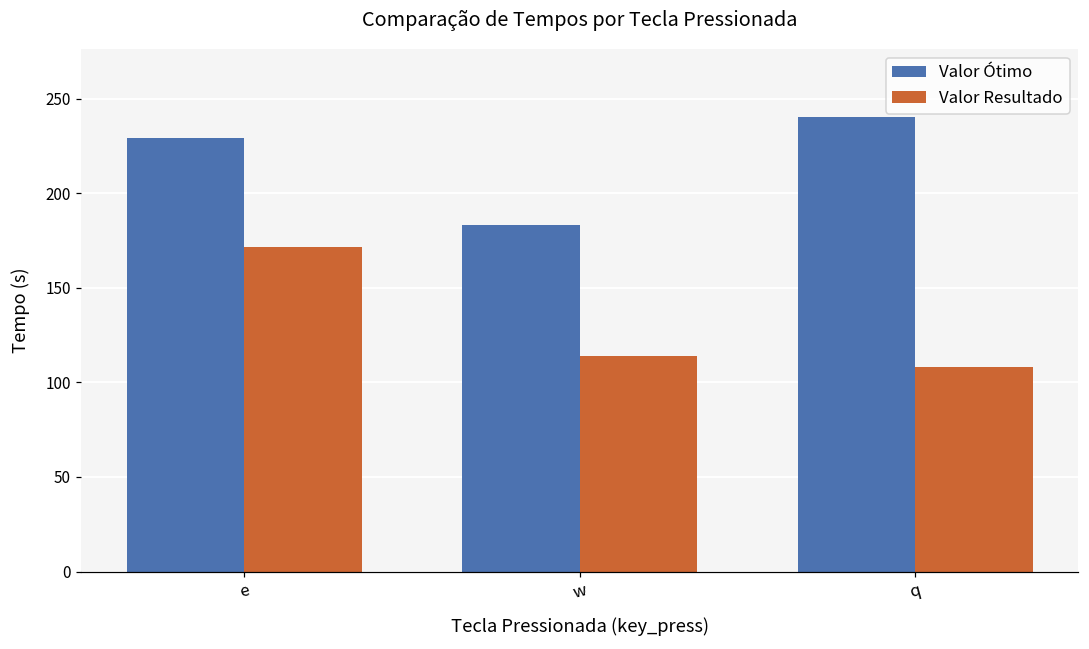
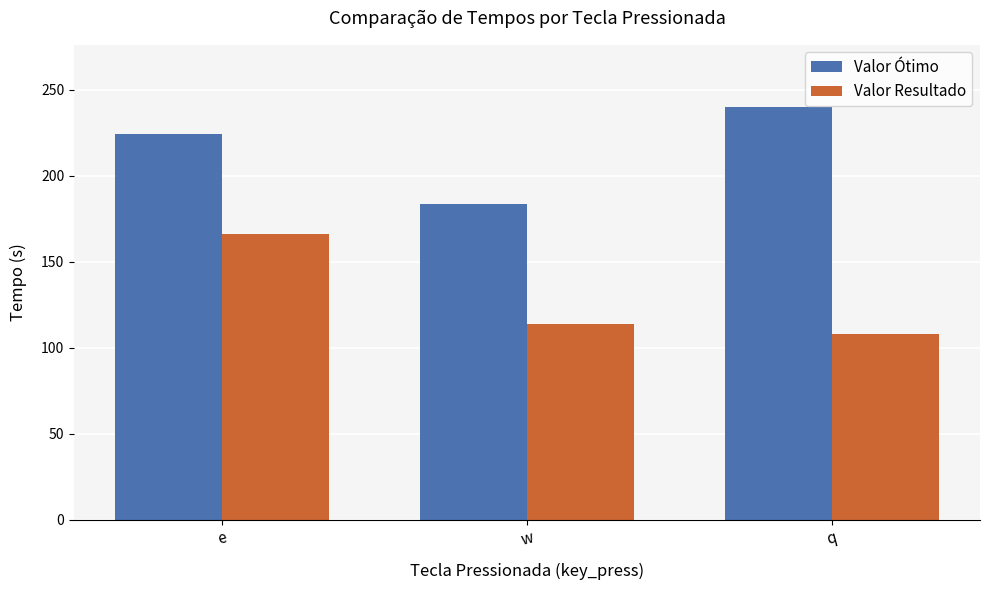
  {
    "Valor Ótimo": {
-     "e": 229,
+     "e": 224,
      "w": 183,
      "q": 240
    },
    "Valor Resultado": {
-     "e": 172,
+     "e": 166,
      "w": 114,
      "q": 108
    }
  }
